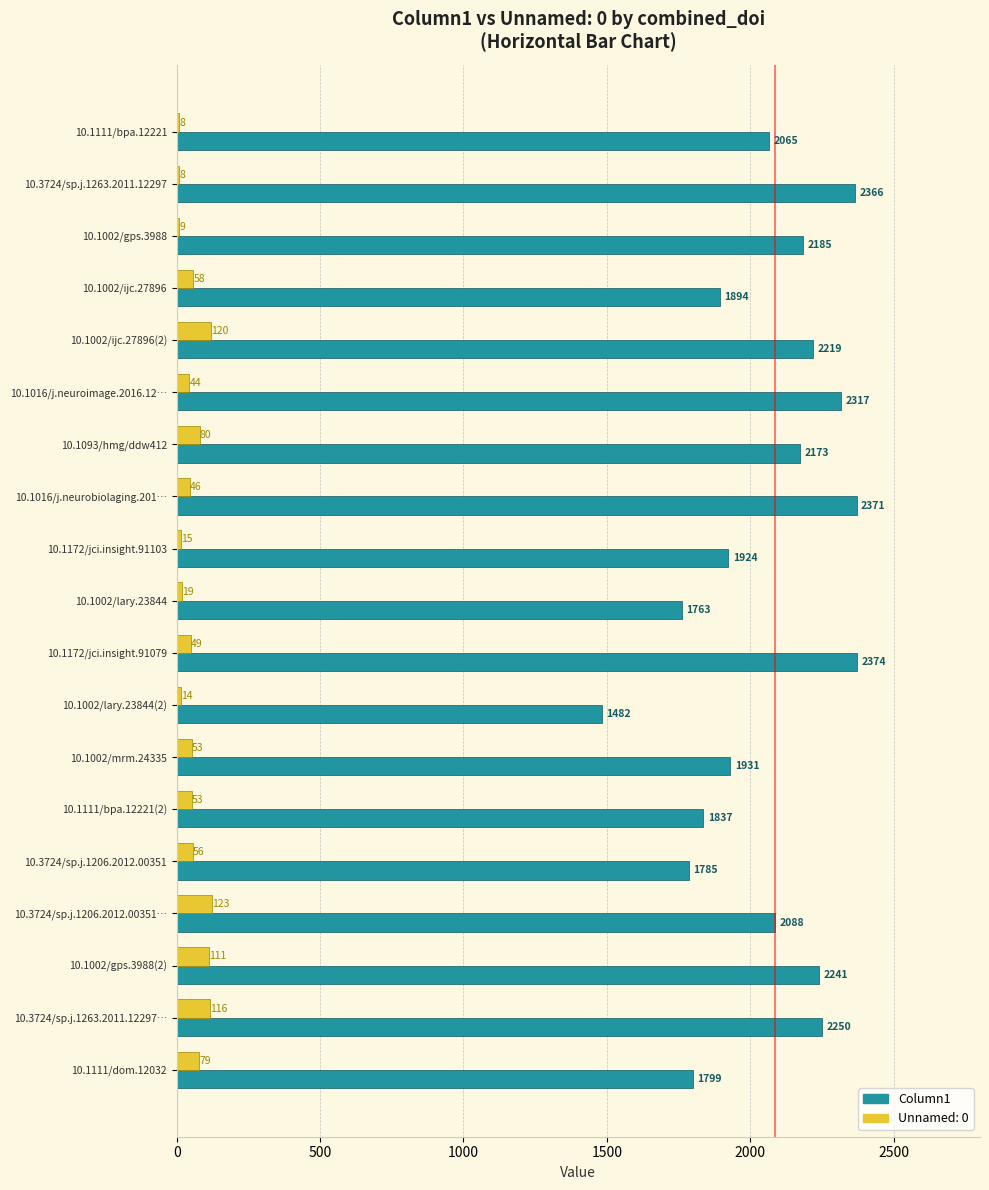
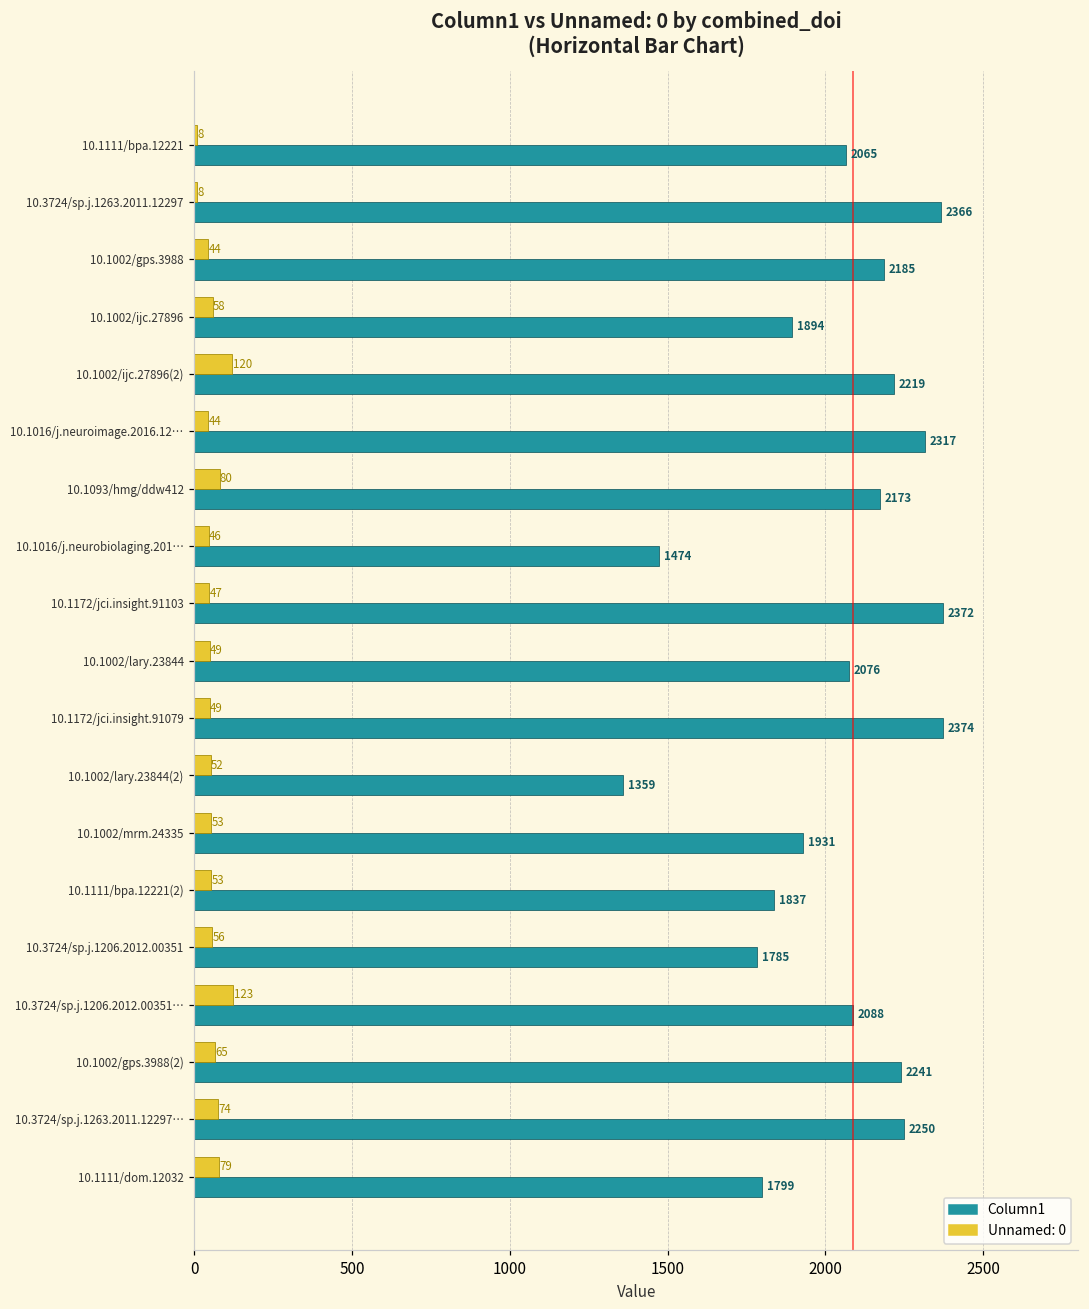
  {
    "Column1": {
      "10.1111/bpa.12221": 2065,
      "10.3724/sp.j.1263.2011.12297": 2366,
      "10.1002/gps.3988": 2185,
      "10.1002/ijc.27896": 1894,
      "10.1002/ijc.27896(2)": 2219,
      "10.1016/j.neuroimage.2016.12…": 2317,
      "10.1093/hmg/ddw412": 2173,
-     "10.1016/j.neurobiolaging.201…": 2371,
-     "10.1172/jci.insight.91103": 1924,
-     "10.1002/lary.23844": 1763,
+     "10.1016/j.neurobiolaging.201…": 1474,
+     "10.1172/jci.insight.91103": 2372,
+     "10.1002/lary.23844": 2076,
      "10.1172/jci.insight.91079": 2374,
-     "10.1002/lary.23844(2)": 1482,
+     "10.1002/lary.23844(2)": 1359,
      "10.1002/mrm.24335": 1931,
      "10.1111/bpa.12221(2)": 1837,
      "10.3724/sp.j.1206.2012.00351": 1785,
      "10.3724/sp.j.1206.2012.00351…": 2088,
      "10.1002/gps.3988(2)": 2241,
      "10.3724/sp.j.1263.2011.12297…": 2250,
      "10.1111/dom.12032": 1799
    },
    "Unnamed: 0": {
      "10.1111/bpa.12221": 8,
      "10.3724/sp.j.1263.2011.12297": 8,
-     "10.1002/gps.3988": 9,
+     "10.1002/gps.3988": 44,
      "10.1002/ijc.27896": 58,
      "10.1002/ijc.27896(2)": 120,
      "10.1016/j.neuroimage.2016.12…": 44,
      "10.1093/hmg/ddw412": 80,
      "10.1016/j.neurobiolaging.201…": 46,
-     "10.1172/jci.insight.91103": 15,
-     "10.1002/lary.23844": 19,
+     "10.1172/jci.insight.91103": 47,
+     "10.1002/lary.23844": 49,
      "10.1172/jci.insight.91079": 49,
-     "10.1002/lary.23844(2)": 14,
+     "10.1002/lary.23844(2)": 52,
      "10.1002/mrm.24335": 53,
      "10.1111/bpa.12221(2)": 53,
      "10.3724/sp.j.1206.2012.00351": 56,
      "10.3724/sp.j.1206.2012.00351…": 123,
-     "10.1002/gps.3988(2)": 111,
-     "10.3724/sp.j.1263.2011.12297…": 116,
+     "10.1002/gps.3988(2)": 65,
+     "10.3724/sp.j.1263.2011.12297…": 74,
      "10.1111/dom.12032": 79
    }
  }
